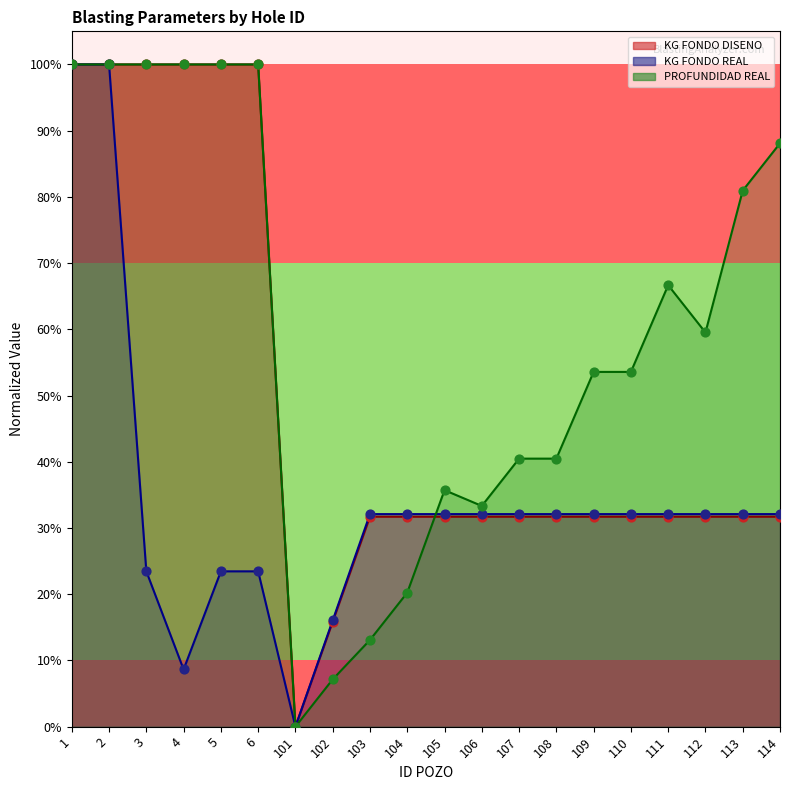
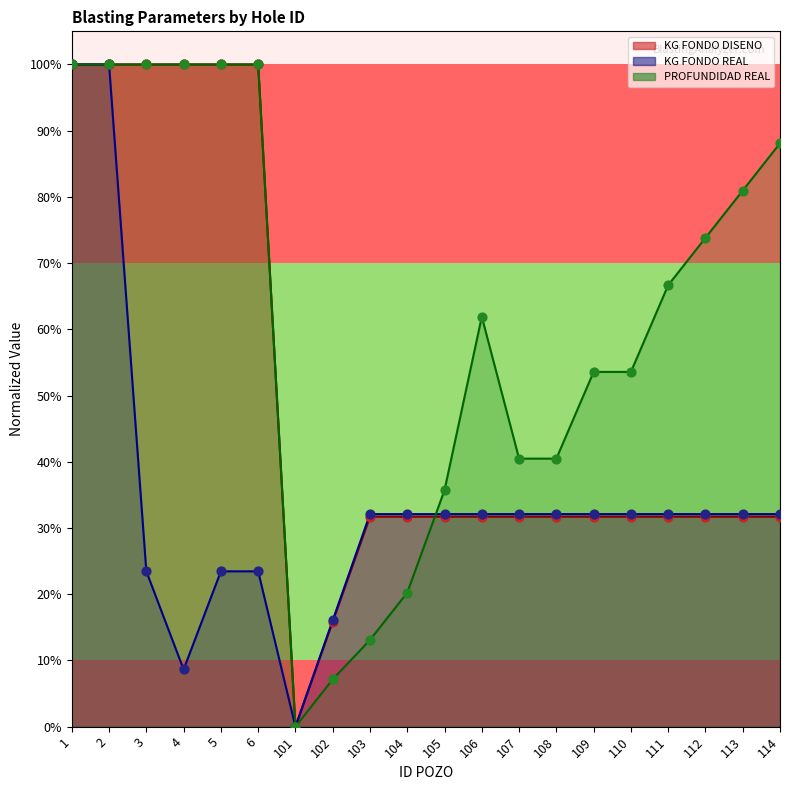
  {
    "PROFUNDIDAD REAL": {
      "102": "7%",
      "103": "13%",
      "104": "20%",
      "105": "36%",
-     "106": "33%",
+     "106": "62%",
      "107": "40%",
      "108": "40%",
      "109": "54%",
      "110": "54%",
      "111": "67%",
-     "112": "60%",
+     "112": "74%",
      "113": "81%",
      "114": "88%"
    },
    "KG FONDO DISENO": {
      "103": "32%",
      "104": "32%",
      "105": "32%",
      "106": "32%",
      "107": "32%",
      "108": "32%",
      "109": "32%",
      "110": "32%",
      "111": "32%",
      "112": "32%",
      "113": "32%",
      "114": "32%"
    },
    "KG FONDO REAL": {
      "3": "23%",
      "4": "9%",
      "5": "23%",
      "6": "23%",
      "103": "32%",
      "104": "32%",
      "105": "32%",
      "106": "32%",
      "107": "32%",
      "108": "32%",
      "109": "32%",
      "110": "32%",
      "111": "32%",
      "112": "32%",
      "113": "32%",
      "114": "32%"
    }
  }
